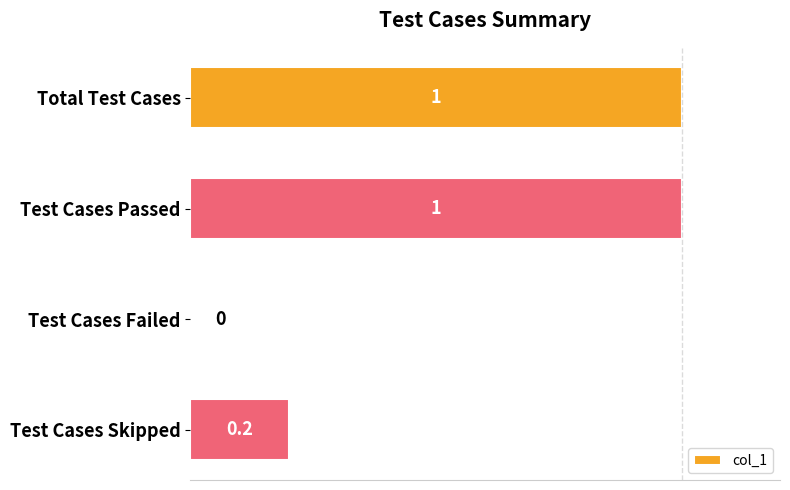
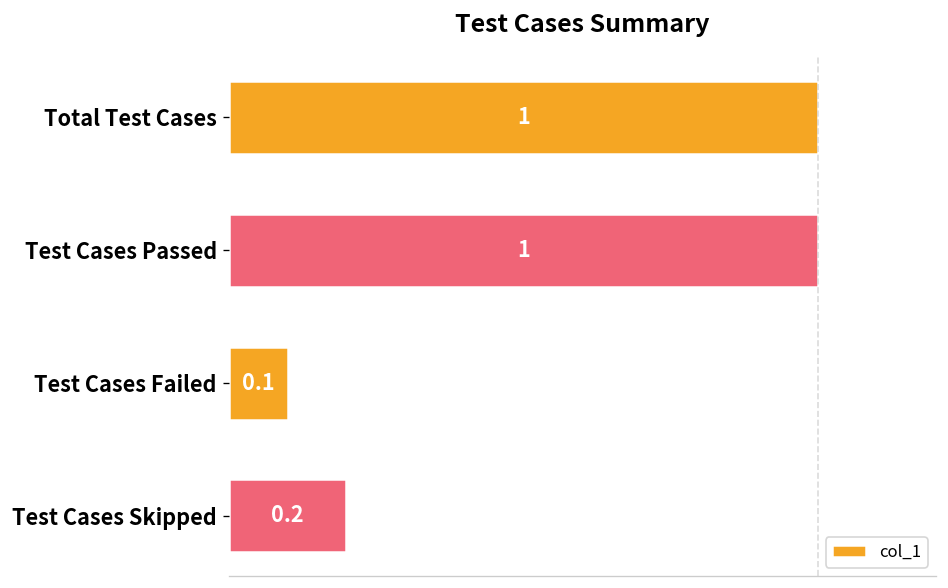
  {
    "Total Test Cases": 1,
    "Test Cases Passed": 1,
-   "Test Cases Failed": 0,
+   "Test Cases Failed": 0.1,
    "Test Cases Skipped": 0.2
  }
